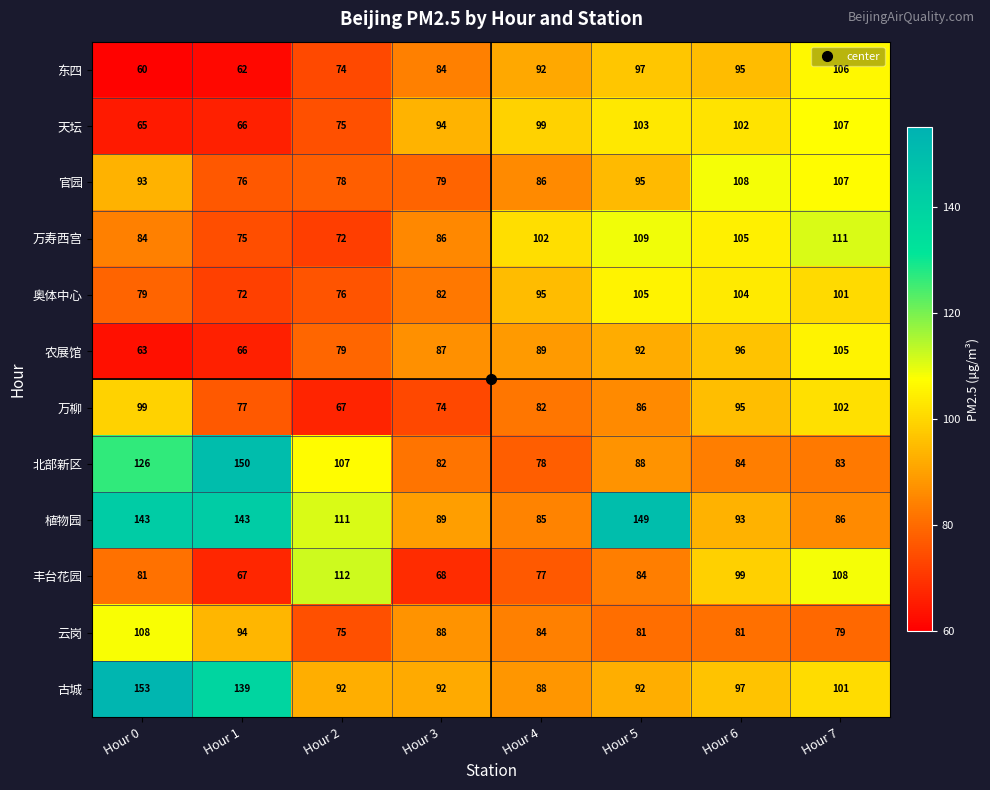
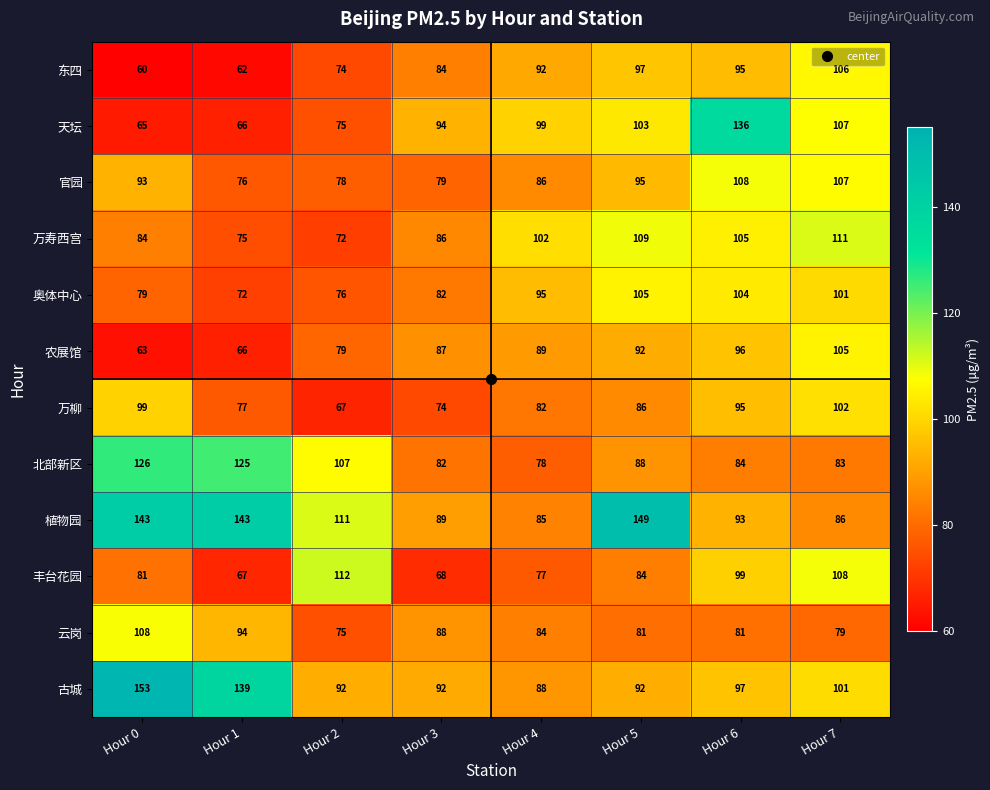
  {
    "东四": {
      "Hour 0": 60,
      "Hour 1": 62,
      "Hour 2": 74,
      "Hour 3": 84,
      "Hour 4": 92,
      "Hour 5": 97,
      "Hour 6": 95
    },
    "天坛": {
      "Hour 0": 65,
      "Hour 1": 66,
      "Hour 2": 75,
      "Hour 3": 94,
      "Hour 4": 99,
      "Hour 5": 103,
-     "Hour 6": 102,
+     "Hour 6": 136,
      "Hour 7": 107
    },
    "官园": {
      "Hour 0": 93,
      "Hour 1": 76,
      "Hour 2": 78,
      "Hour 3": 79,
      "Hour 4": 86,
      "Hour 5": 95,
      "Hour 6": 108,
      "Hour 7": 107
    },
    "万寿西宫": {
      "Hour 0": 84,
      "Hour 1": 75,
      "Hour 2": 72,
      "Hour 3": 86,
      "Hour 4": 102,
      "Hour 5": 109,
      "Hour 6": 105,
      "Hour 7": 111
    },
    "奥体中心": {
      "Hour 0": 79,
      "Hour 1": 72,
      "Hour 2": 76,
      "Hour 3": 82,
      "Hour 4": 95,
      "Hour 5": 105,
      "Hour 6": 104,
      "Hour 7": 101
    },
    "农展馆": {
      "Hour 0": 63,
      "Hour 1": 66,
      "Hour 2": 79,
      "Hour 3": 87,
      "Hour 4": 89,
      "Hour 5": 92,
      "Hour 6": 96,
      "Hour 7": 105
    },
    "万柳": {
      "Hour 0": 99,
      "Hour 1": 77,
      "Hour 2": 67,
      "Hour 3": 74,
      "Hour 4": 82,
      "Hour 5": 86,
      "Hour 6": 95,
      "Hour 7": 102
    },
    "北部新区": {
      "Hour 0": 126,
-     "Hour 1": 150,
+     "Hour 1": 125,
      "Hour 2": 107,
      "Hour 3": 82,
      "Hour 4": 78,
      "Hour 5": 88,
      "Hour 6": 84,
      "Hour 7": 83
    },
    "植物园": {
      "Hour 0": 143,
      "Hour 1": 143,
      "Hour 2": 111,
      "Hour 3": 89,
      "Hour 4": 85,
      "Hour 5": 149,
      "Hour 6": 93,
      "Hour 7": 86
    },
    "丰台花园": {
      "Hour 0": 81,
      "Hour 1": 67,
      "Hour 2": 112,
      "Hour 3": 68,
      "Hour 4": 77,
      "Hour 5": 84,
      "Hour 6": 99,
      "Hour 7": 108
    },
    "云岗": {
      "Hour 0": 108,
      "Hour 1": 94,
      "Hour 2": 75,
      "Hour 3": 88,
      "Hour 4": 84,
      "Hour 5": 81,
      "Hour 6": 81,
      "Hour 7": 79
    },
    "古城": {
      "Hour 0": 153,
      "Hour 1": 139,
      "Hour 2": 92,
      "Hour 3": 92,
      "Hour 4": 88,
      "Hour 5": 92,
      "Hour 6": 97,
      "Hour 7": 101
    }
  }
